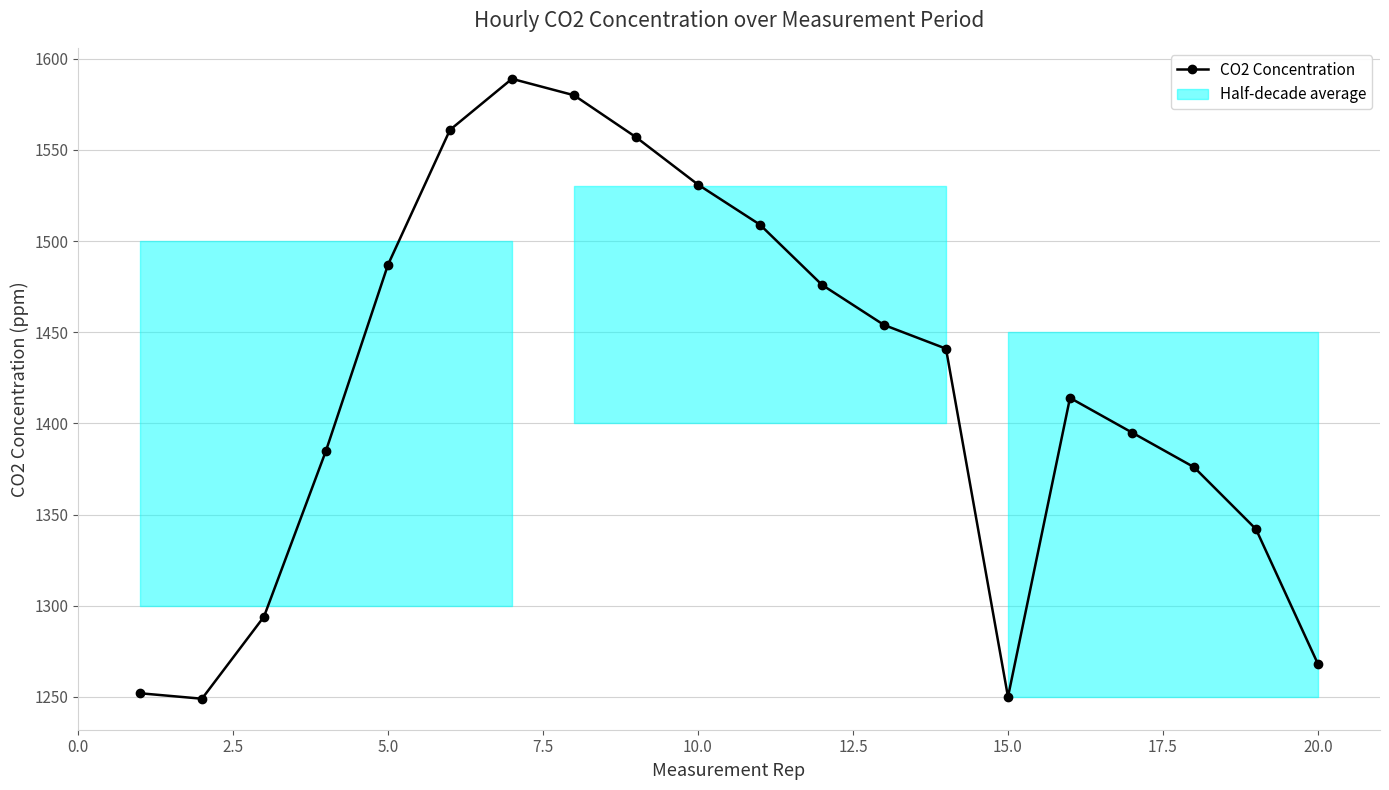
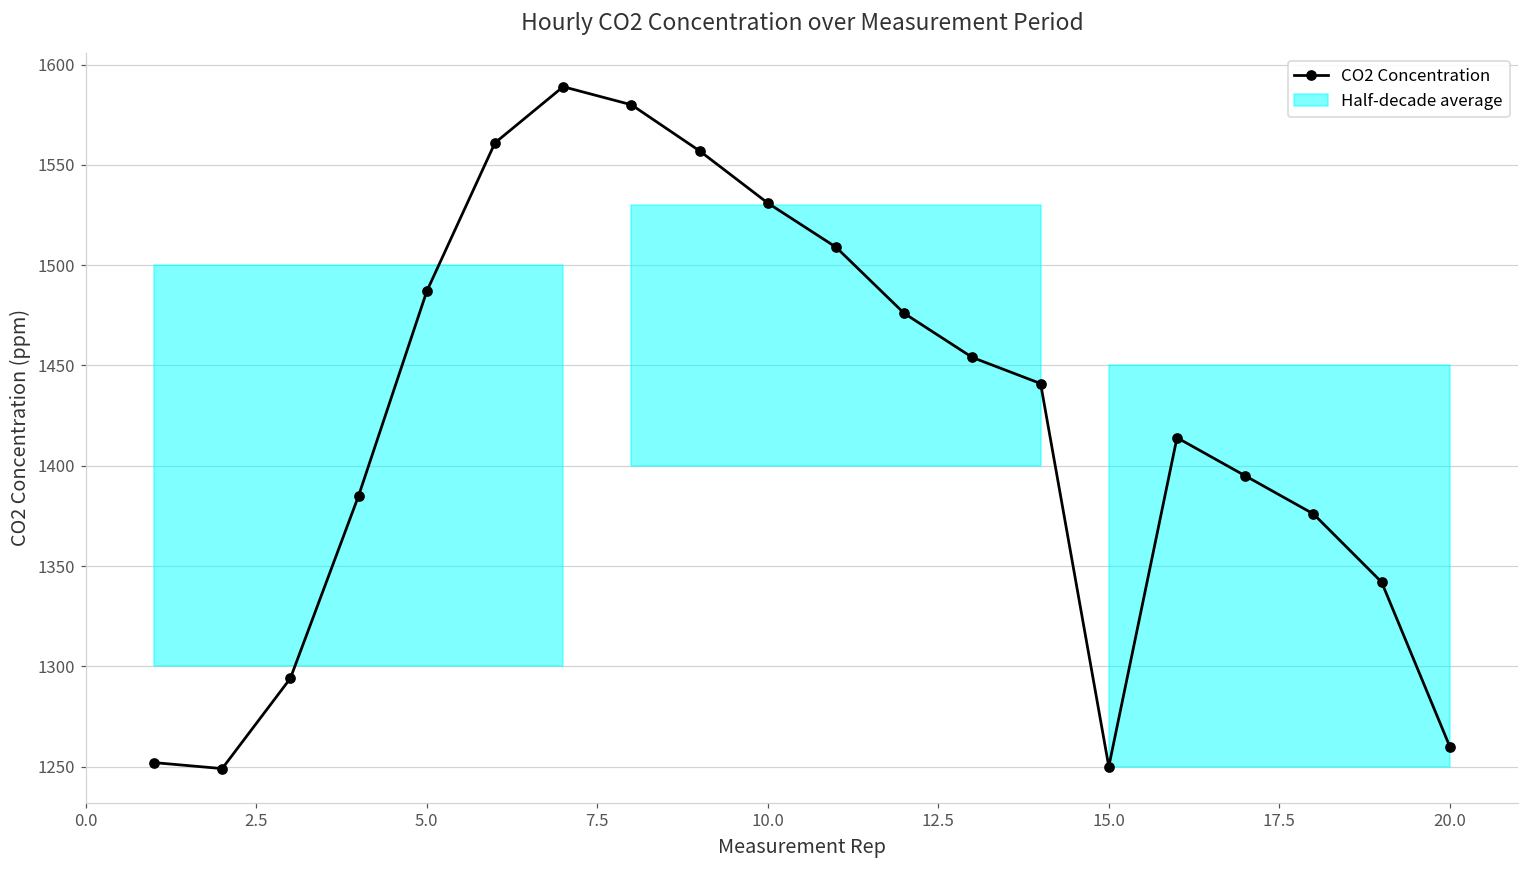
  {
    "CO2 Concentration": {
      "5.0": 1487,
      "10.0": 1531,
      "15.0": 1250,
-     "20.0": 1268
+     "20.0": 1260
    }
  }
